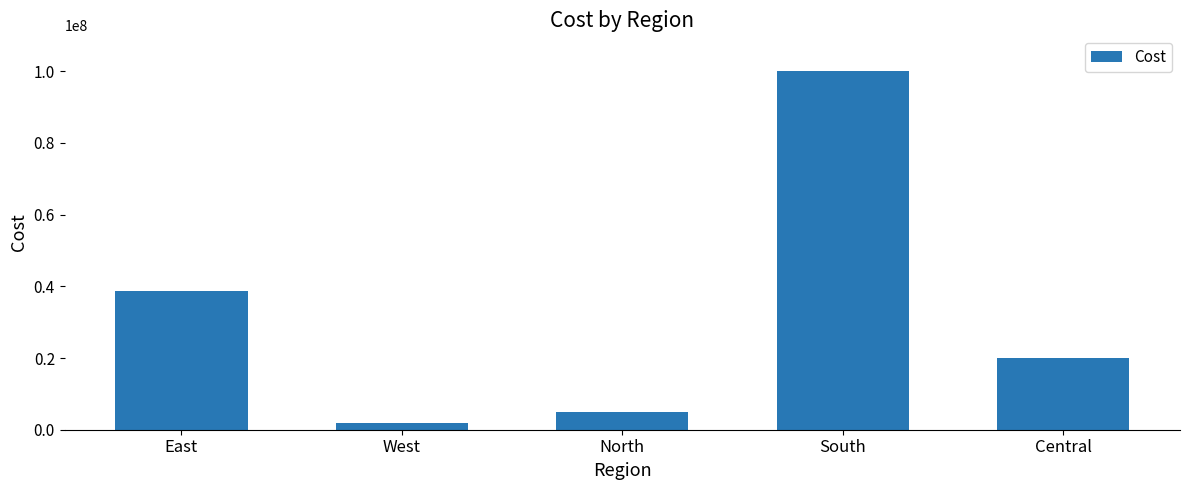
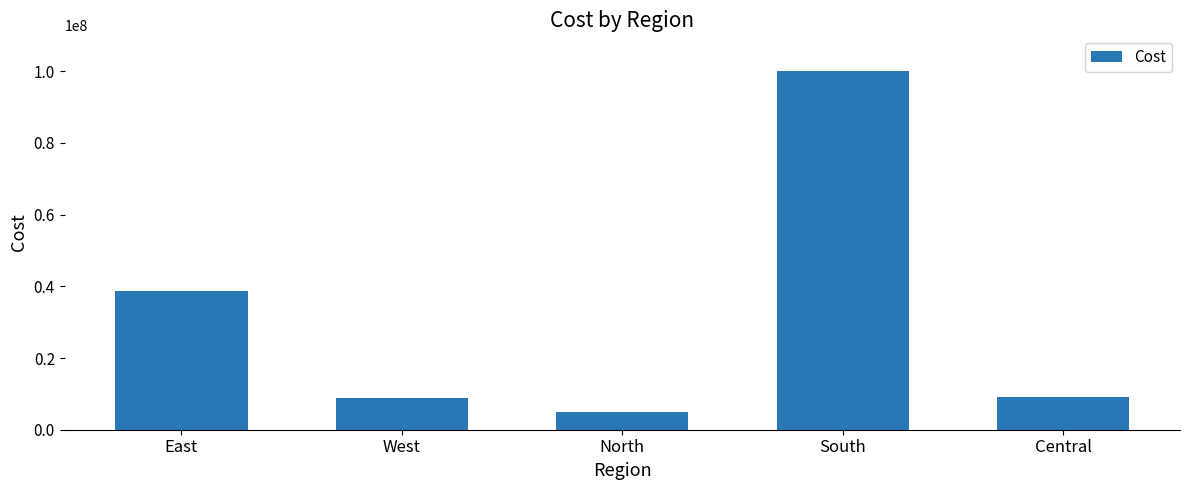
  {
    "East": 39000000,
-   "West": 2000000,
+   "West": 9000000,
    "North": 5000000,
    "South": 100000000,
-   "Central": 20000000
+   "Central": 9000000
  }
